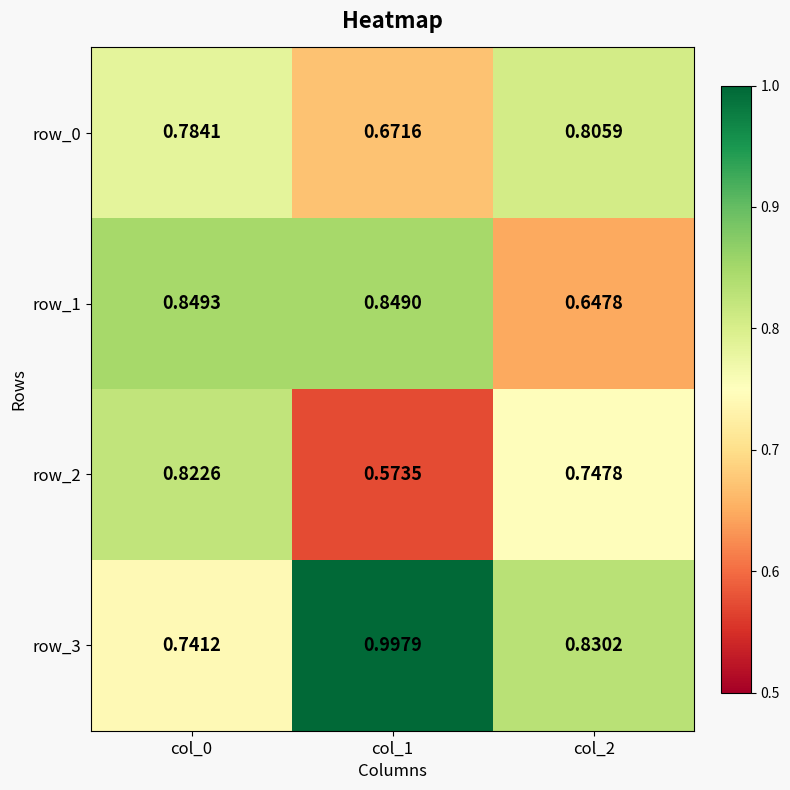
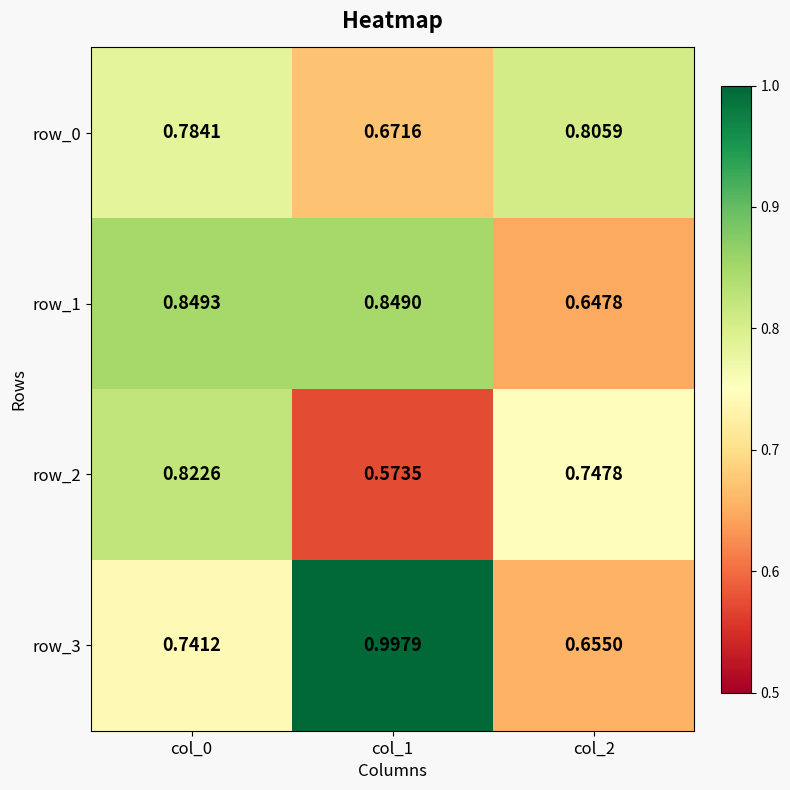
  {
    "row_0": {
      "col_0": 0.7841,
      "col_1": 0.6716,
      "col_2": 0.8059
    },
    "row_1": {
      "col_0": 0.8493,
      "col_1": 0.8490,
      "col_2": 0.6478
    },
    "row_2": {
      "col_0": 0.8226,
      "col_1": 0.5735,
      "col_2": 0.7478
    },
    "row_3": {
      "col_0": 0.7412,
      "col_1": 0.9979,
-     "col_2": 0.8302
+     "col_2": 0.6550
    }
  }
